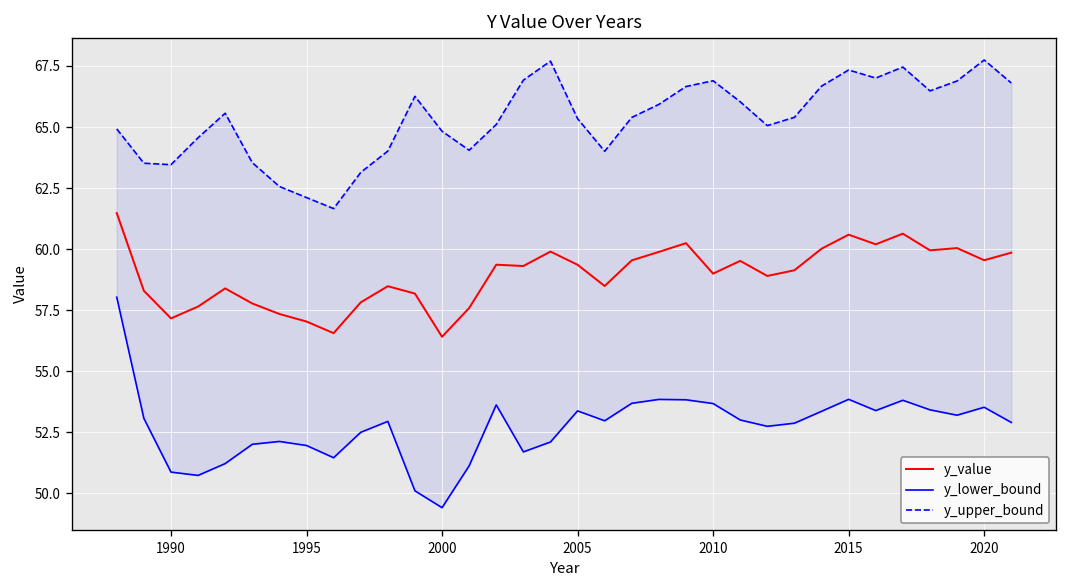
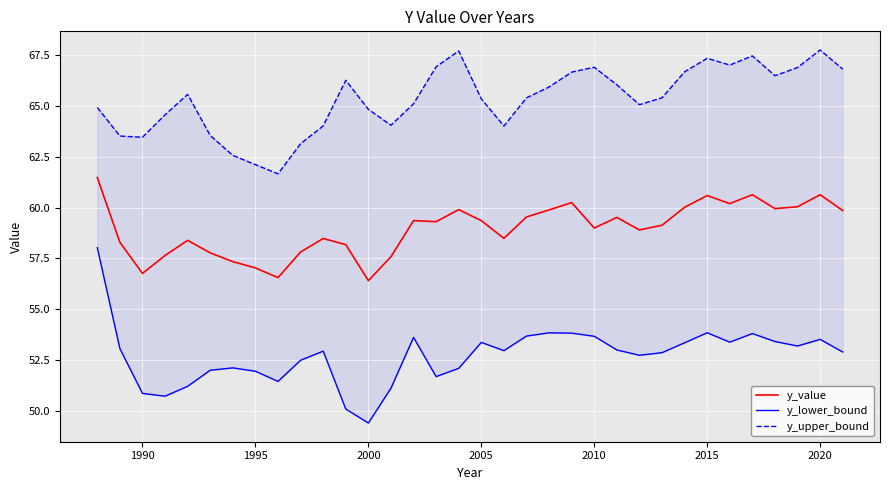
  {
    "y_value": {
-     "1990": 57.2,
+     "1990": 56.8,
      "1995": 57.0,
      "2000": 56.4,
      "2005": 59.4,
      "2010": 59.0,
      "2015": 60.6,
-     "2020": 59.5
+     "2020": 60.6
    }
  }
